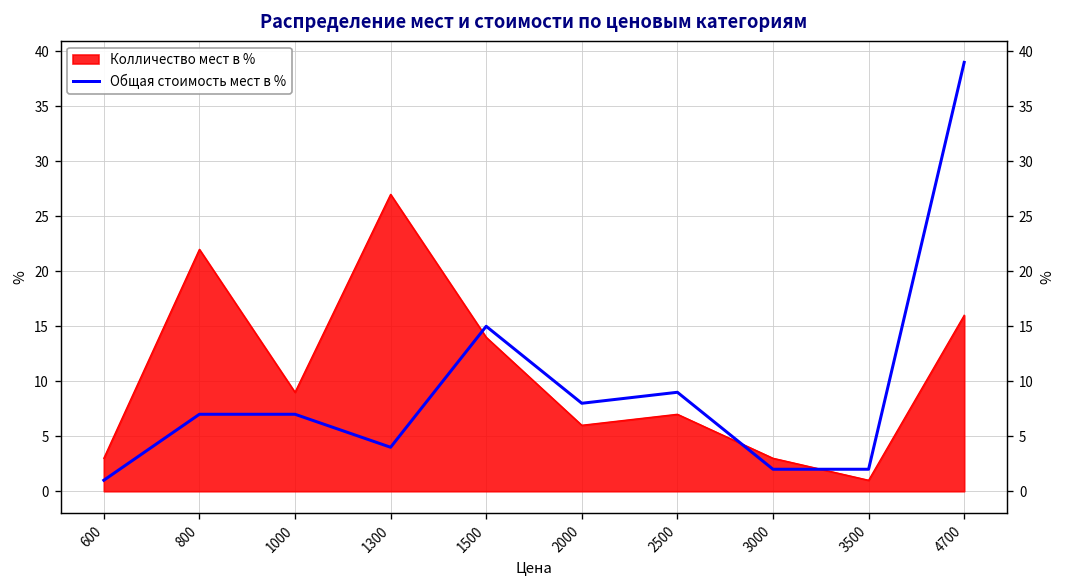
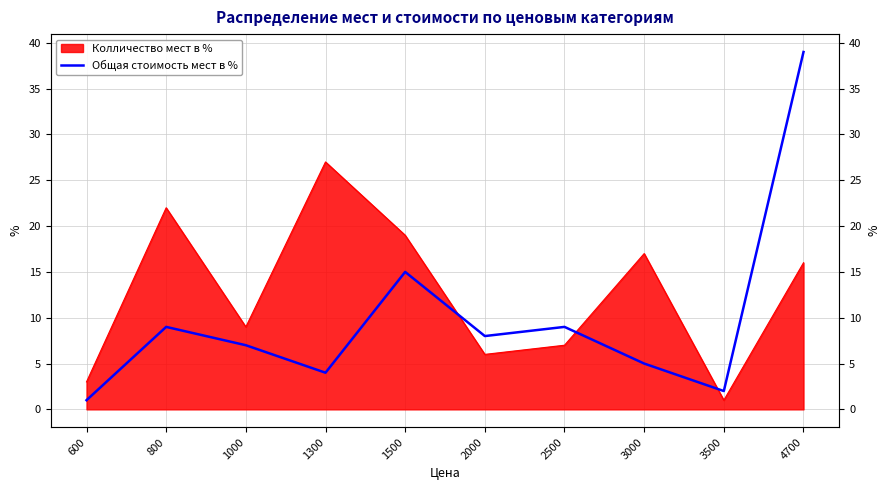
  {
    "Колличество мест в %": {
      "600": 3,
      "800": 22,
      "1000": 9,
      "1300": 27,
-     "1500": 14,
+     "1500": 19,
      "2000": 6,
      "2500": 7,
-     "3000": 3,
+     "3000": 17,
      "3500": 1,
      "4700": 16
    },
    "Общая стоимость мест в %": {
      "600": 1,
-     "800": 7,
+     "800": 9,
      "1000": 7,
      "1300": 4,
      "1500": 15,
      "2000": 8,
      "2500": 9,
-     "3000": 2,
+     "3000": 5,
      "3500": 2,
      "4700": 39
    }
  }
